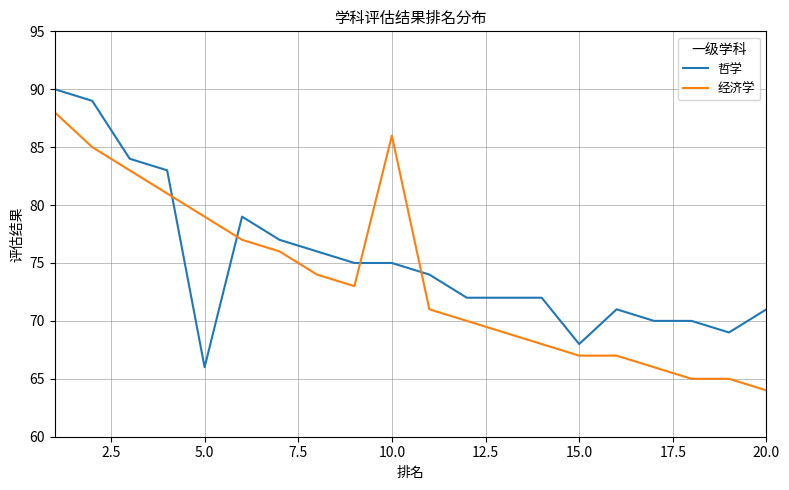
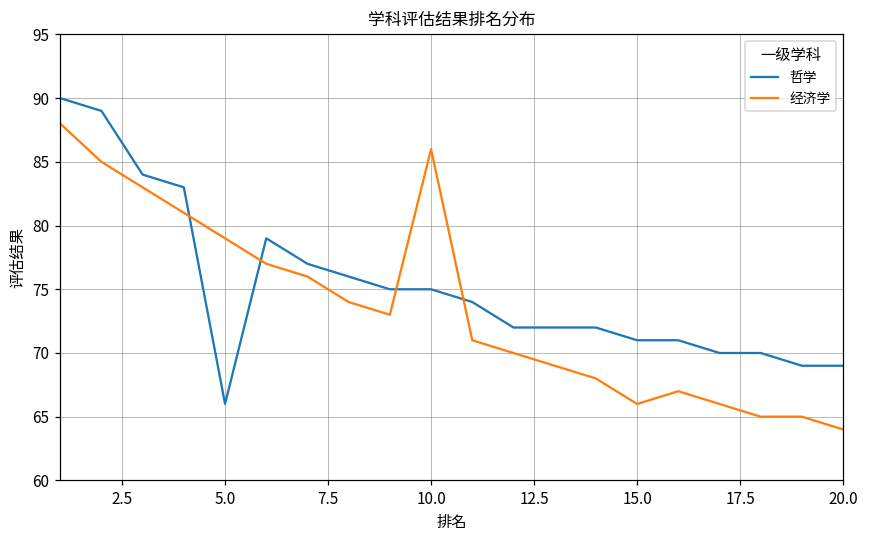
  {
    "哲学": {
      "5.0": 66,
      "10.0": 75,
-     "15.0": 68,
-     "20.0": 71
+     "15.0": 71,
+     "20.0": 69
    },
    "经济学": {
      "5.0": 79,
      "10.0": 86,
-     "15.0": 67,
+     "15.0": 66,
      "20.0": 64
    }
  }
